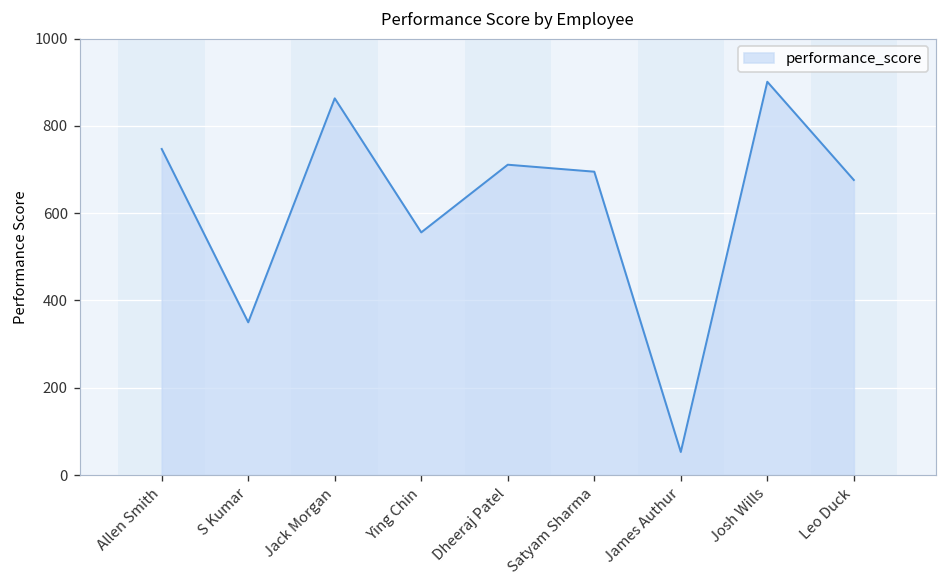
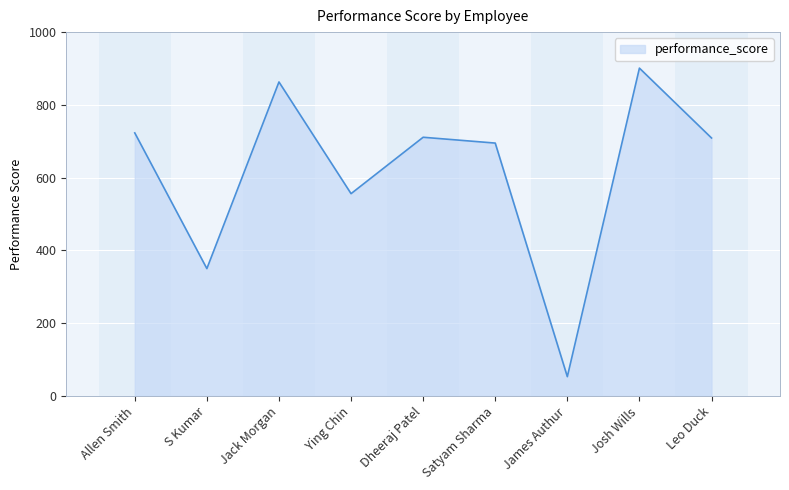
  {
-   "Allen Smith": 750,
+   "Allen Smith": 720,
    "S Kumar": 350,
    "Jack Morgan": 860,
    "Ying Chin": 560,
    "Dheeraj Patel": 710,
    "Satyam Sharma": 700,
    "James Authur": 50,
    "Josh Wills": 900,
-   "Leo Duck": 680
+   "Leo Duck": 710
  }
